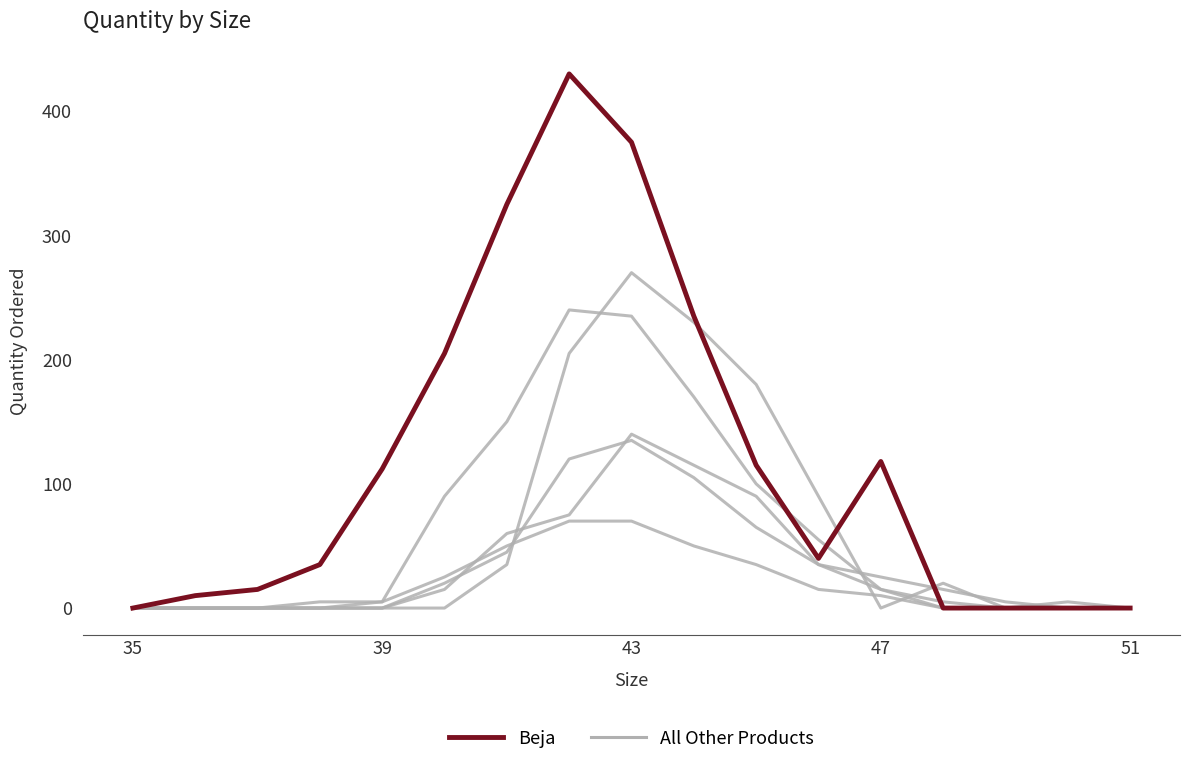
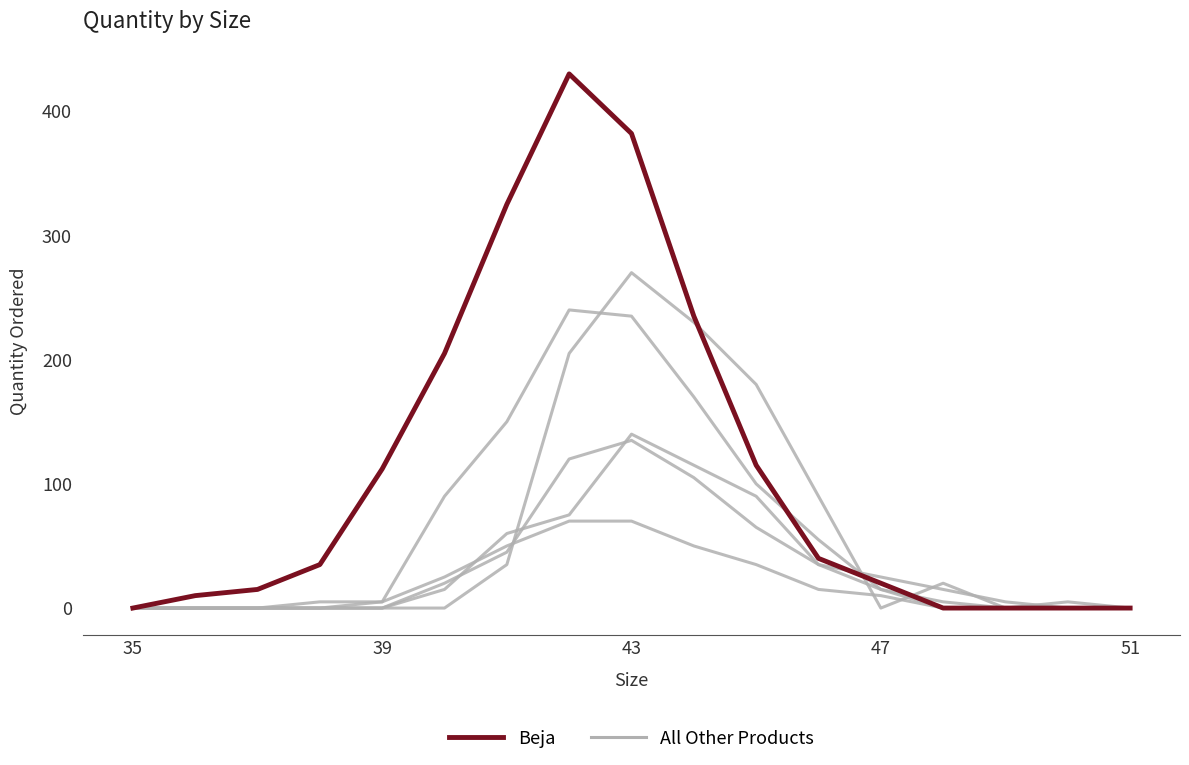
  {
    "Beja": {
      "39": 112,
-     "43": 375,
-     "47": 118
+     "43": 382,
+     "47": 20
    }
  }
